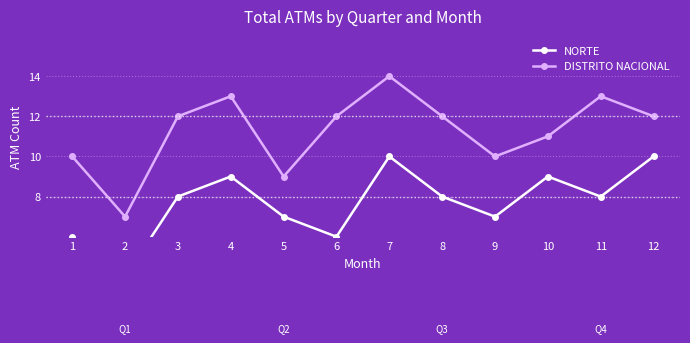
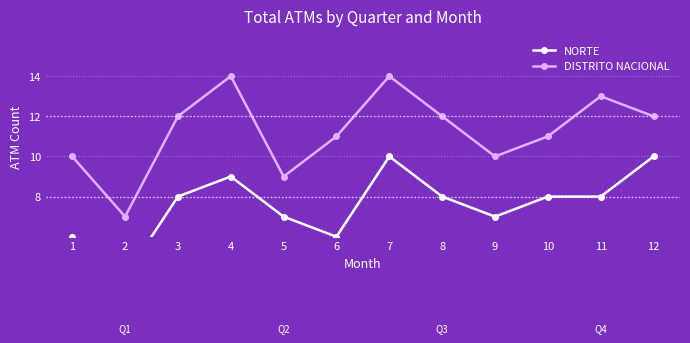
  {
    "NORTE": {
      "1": 6,
      "3": 8,
      "4": 9,
      "5": 7,
      "6": 6,
      "7": 10,
      "8": 8,
      "9": 7,
-     "10": 9,
+     "10": 8,
      "11": 8,
      "12": 10
    },
    "DISTRITO NACIONAL": {
      "1": 10,
      "2": 7,
      "3": 12,
-     "4": 13,
+     "4": 14,
      "5": 9,
-     "6": 12,
+     "6": 11,
      "7": 14,
      "8": 12,
      "9": 10,
      "10": 11,
      "11": 13,
      "12": 12
    }
  }
